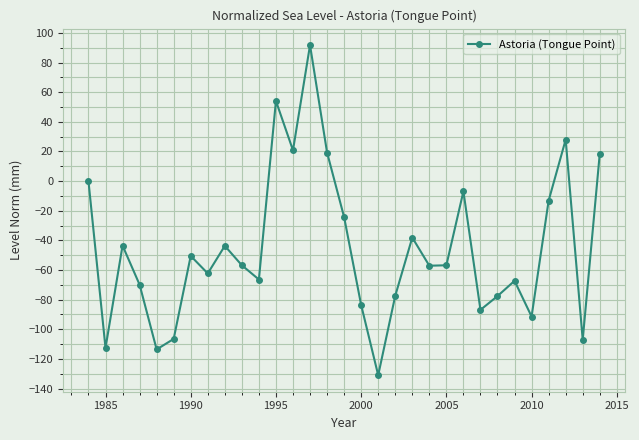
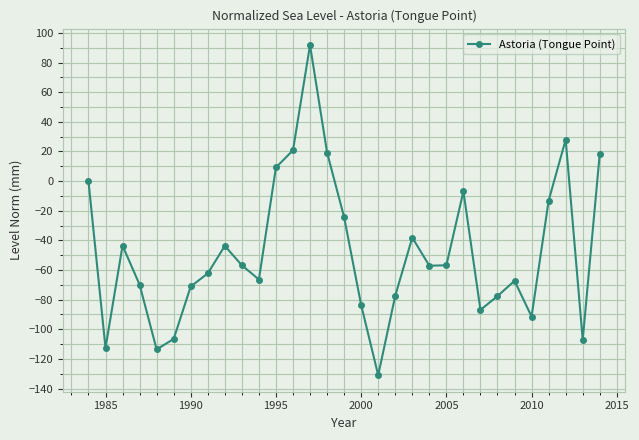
  {
    "1985": -113,
-   "1990": -51,
-   "1995": 54,
+   "1990": -71,
+   "1995": 9,
    "2000": -84,
    "2005": -57,
    "2010": -91
  }
